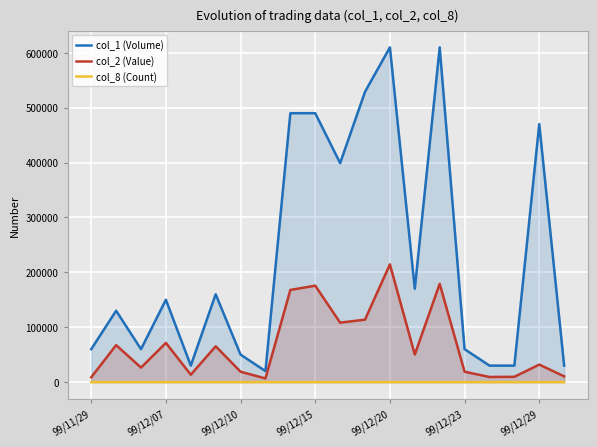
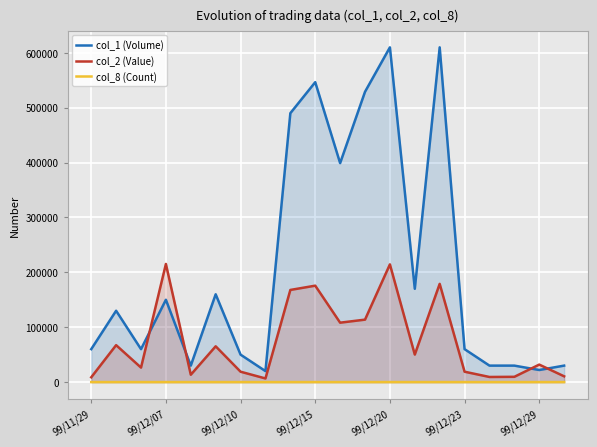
  {
    "col_1 (Volume)": {
      "99/11/29": 60000,
      "99/12/07": 150000,
      "99/12/10": 50000,
-     "99/12/15": 490000,
+     "99/12/15": 550000,
      "99/12/20": 610000,
      "99/12/23": 60000,
-     "99/12/29": 470000
+     "99/12/29": 20000
    },
    "col_2 (Value)": {
      "99/11/29": 10000,
-     "99/12/07": 70000,
+     "99/12/07": 220000,
      "99/12/10": 20000,
      "99/12/15": 180000,
      "99/12/20": 210000,
      "99/12/23": 20000,
      "99/12/29": 30000
    },
    "col_8 (Count)": {
      "99/11/29": 0,
      "99/12/07": 0,
      "99/12/10": 0,
      "99/12/15": 0,
      "99/12/20": 0,
      "99/12/23": 0,
      "99/12/29": 0
    }
  }
